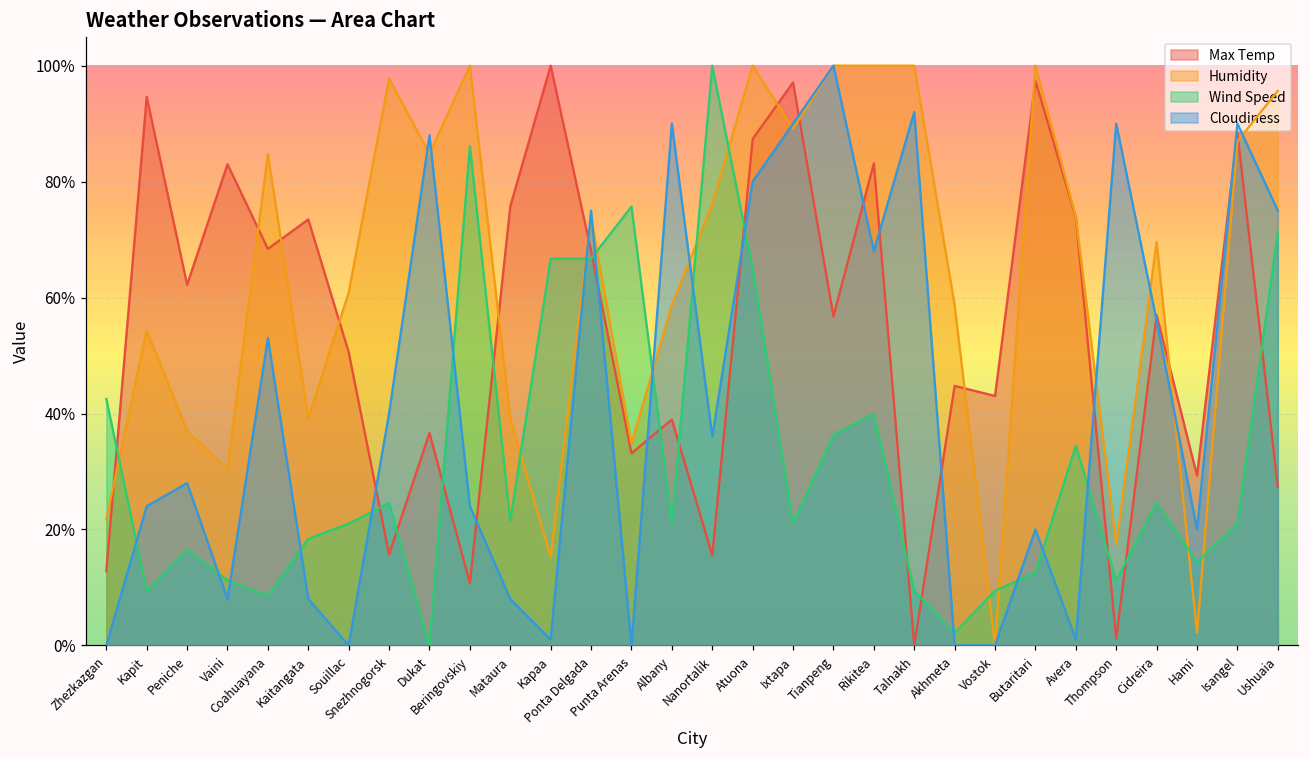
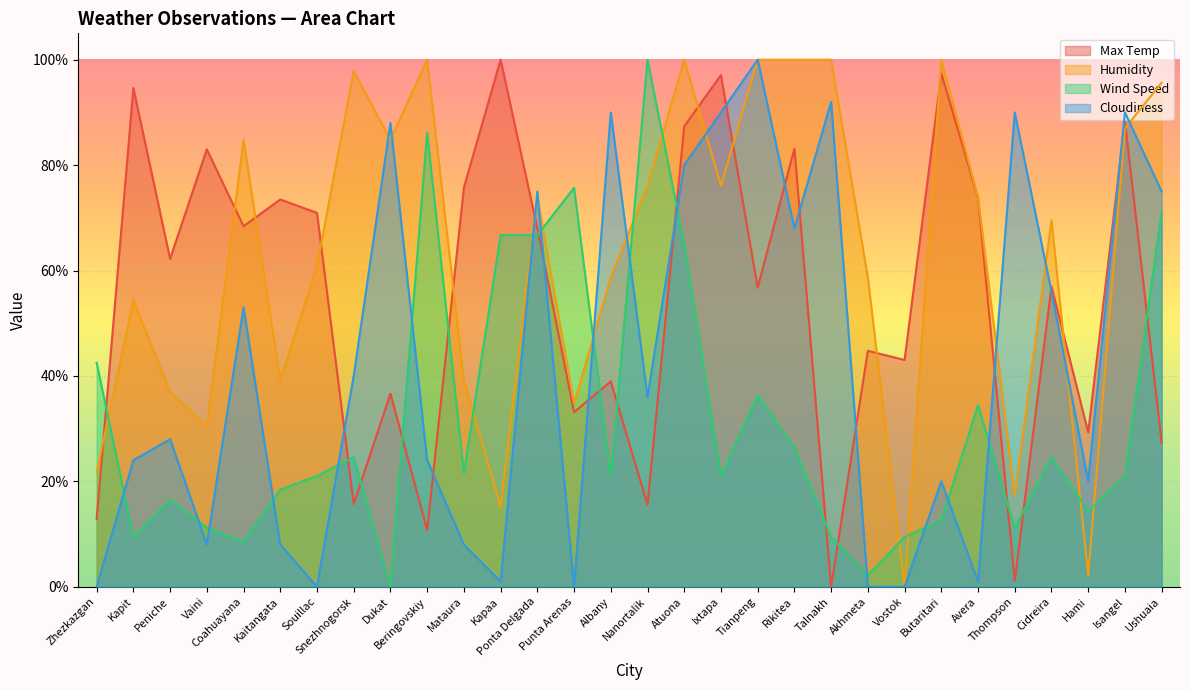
  {
    "Max Temp": {
      "Zhezkazgan": "13%",
      "Kapit": "95%",
      "Peniche": "62%",
      "Vaini": "83%",
      "Coahuayana": "68%",
      "Kaitangata": "73%",
-     "Souillac": "51%",
+     "Souillac": "71%",
      "Snezhnogorsk": "16%",
      "Dukat": "37%",
      "Beringovskiy": "11%",
      "Mataura": "76%",
      "Kapaa": "100%",
      "Ponta Delgada": "68%",
      "Punta Arenas": "33%",
      "Albany": "39%",
      "Nanortalik": "16%",
      "Atuona": "87%",
      "Ixtapa": "97%",
      "Tianpeng": "57%",
      "Rikitea": "83%",
      "Talnakh": "0%",
      "Akhmeta": "45%",
      "Vostok": "43%",
      "Butaritari": "97%",
      "Thompson": "1%",
      "Cidreira": "57%",
      "Hami": "29%",
      "Isangel": "88%",
      "Ushuaia": "27%"
    },
    "Humidity": {
      "Zhezkazgan": "22%",
      "Kapit": "54%",
      "Peniche": "37%",
      "Vaini": "30%",
      "Coahuayana": "85%",
      "Kaitangata": "39%",
      "Souillac": "61%",
      "Snezhnogorsk": "98%",
      "Dukat": "85%",
      "Beringovskiy": "100%",
      "Mataura": "39%",
      "Kapaa": "15%",
      "Ponta Delgada": "74%",
      "Punta Arenas": "35%",
      "Albany": "59%",
      "Nanortalik": "76%",
      "Atuona": "100%",
-     "Ixtapa": "89%",
+     "Ixtapa": "76%",
      "Rikitea": "100%",
      "Talnakh": "100%",
      "Akhmeta": "59%",
      "Butaritari": "100%",
      "Thompson": "17%",
      "Cidreira": "70%",
      "Hami": "2%",
      "Isangel": "87%"
    },
    "Wind Speed": {
      "Zhezkazgan": "43%",
      "Kapit": "9%",
      "Peniche": "17%",
      "Vaini": "11%",
      "Coahuayana": "9%",
      "Kaitangata": "18%",
      "Souillac": "21%",
      "Snezhnogorsk": "25%",
      "Dukat": "0%",
      "Beringovskiy": "86%",
      "Mataura": "22%",
      "Kapaa": "67%",
      "Ponta Delgada": "67%",
      "Punta Arenas": "76%",
      "Albany": "21%",
      "Nanortalik": "100%",
      "Atuona": "65%",
      "Ixtapa": "21%",
      "Tianpeng": "36%",
-     "Rikitea": "40%",
+     "Rikitea": "26%",
      "Talnakh": "9%",
      "Akhmeta": "2%",
      "Vostok": "9%",
      "Butaritari": "13%",
      "Avera": "34%",
      "Thompson": "11%",
      "Cidreira": "25%",
      "Hami": "14%",
      "Isangel": "21%",
      "Ushuaia": "71%"
    },
    "Cloudiness": {
      "Zhezkazgan": "0%",
      "Kapit": "24%",
      "Peniche": "28%",
      "Vaini": "8%",
      "Coahuayana": "53%",
      "Kaitangata": "8%",
      "Souillac": "0%",
      "Snezhnogorsk": "40%",
      "Dukat": "88%",
      "Beringovskiy": "24%",
      "Mataura": "8%",
      "Kapaa": "1%",
      "Ponta Delgada": "75%",
      "Punta Arenas": "0%",
      "Albany": "90%",
      "Nanortalik": "36%",
      "Atuona": "80%",
      "Ixtapa": "90%",
      "Rikitea": "68%",
      "Talnakh": "92%",
      "Akhmeta": "0%",
      "Butaritari": "20%",
      "Avera": "1%",
      "Thompson": "90%",
      "Cidreira": "56%",
      "Hami": "20%",
      "Ushuaia": "75%"
    }
  }
